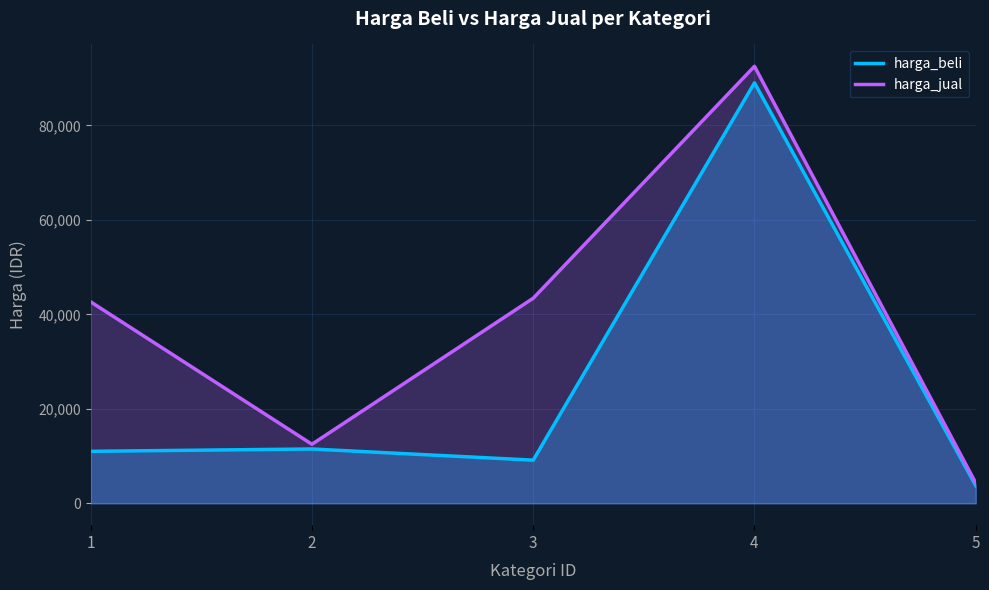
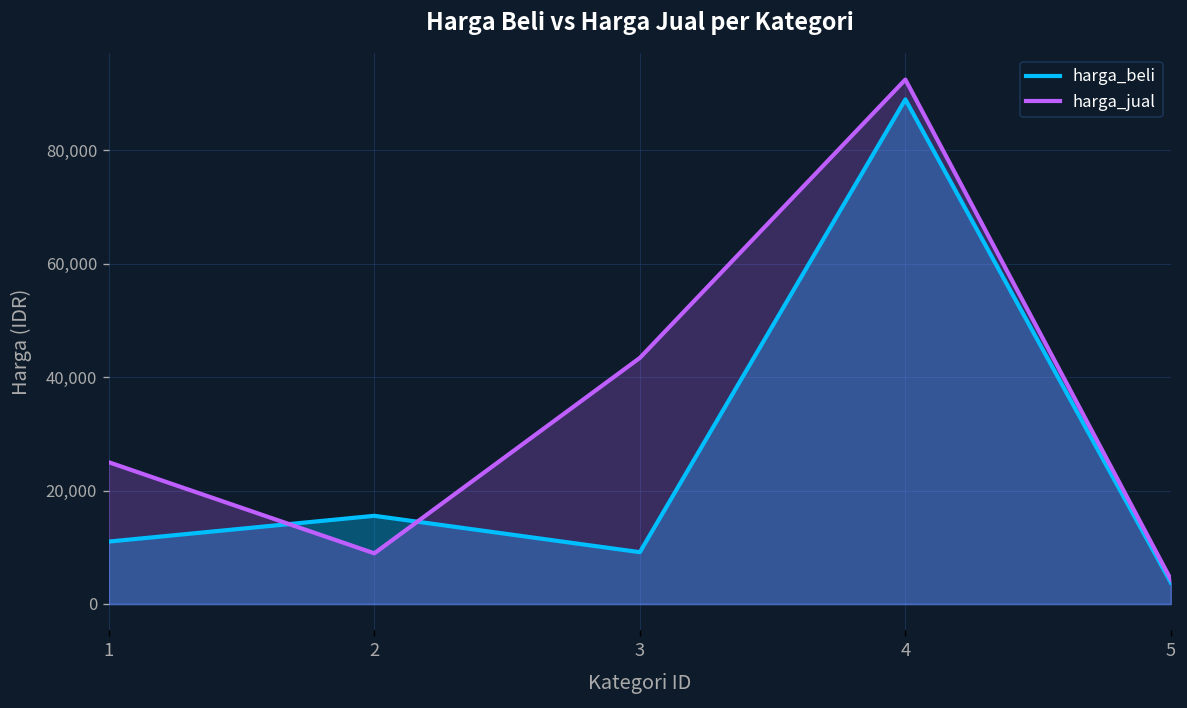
  {
    "harga_beli": {
      "1": "11,000",
-     "2": "12,000",
+     "2": "16,000",
      "3": "9,000",
      "4": "89,000",
      "5": "4,000"
    },
    "harga_jual": {
-     "1": "43,000",
-     "2": "13,000",
+     "1": "25,000",
+     "2": "9,000",
      "3": "43,000",
      "4": "93,000",
      "5": "4,000"
    }
  }
